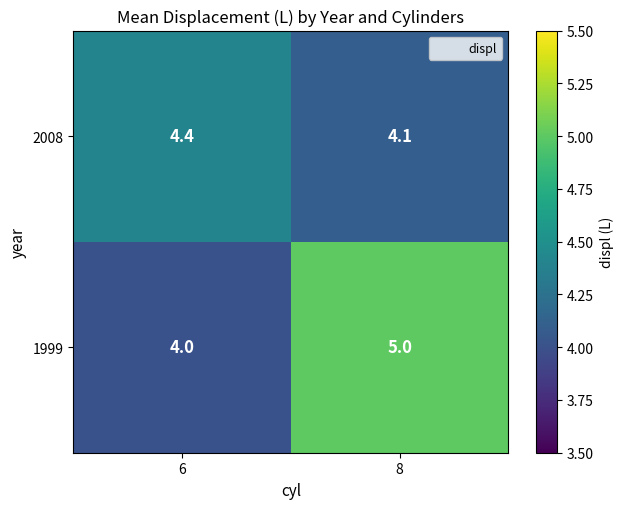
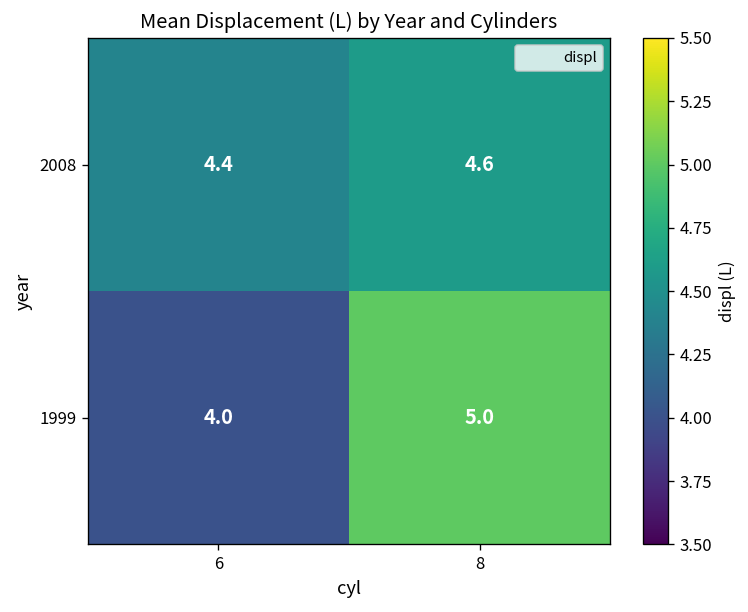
  {
    "2008": {
      "6": 4.4,
-     "8": 4.1
+     "8": 4.6
    },
    "1999": {
      "6": 4.0,
      "8": 5.0
    }
  }
